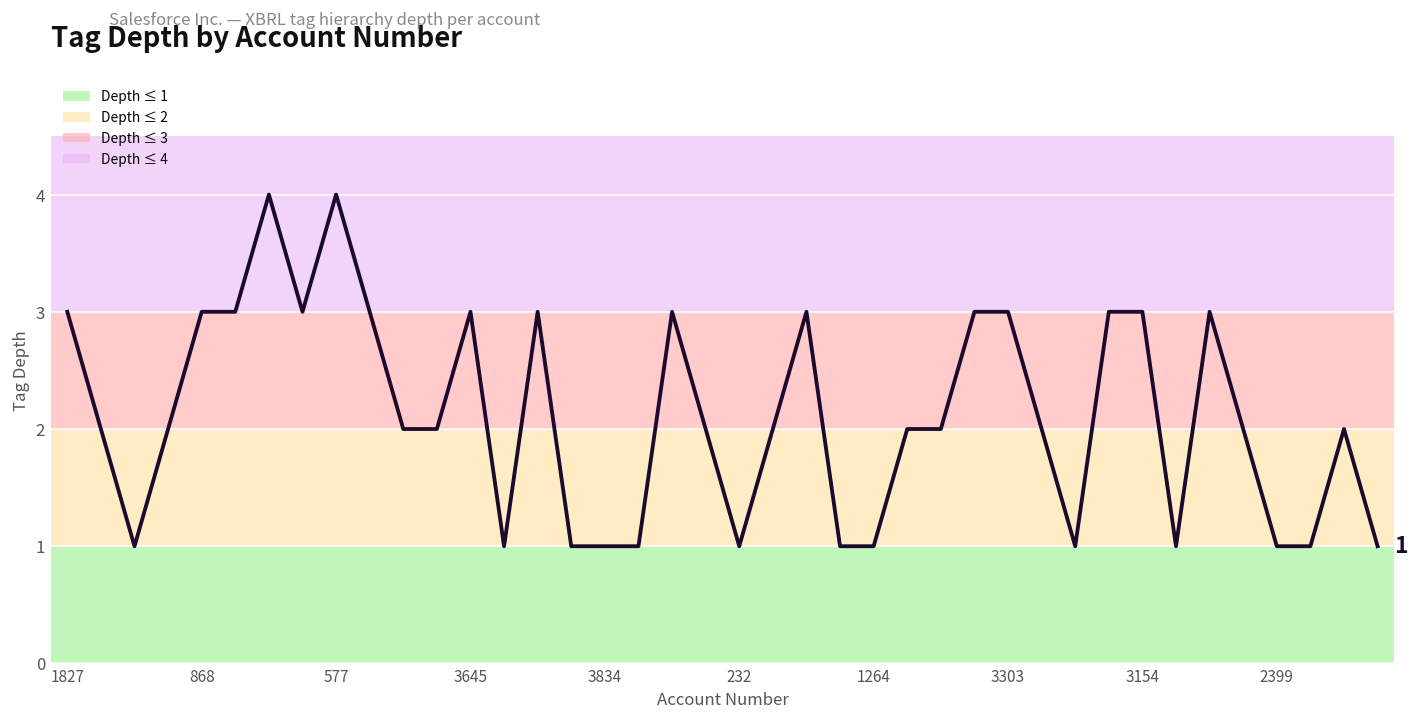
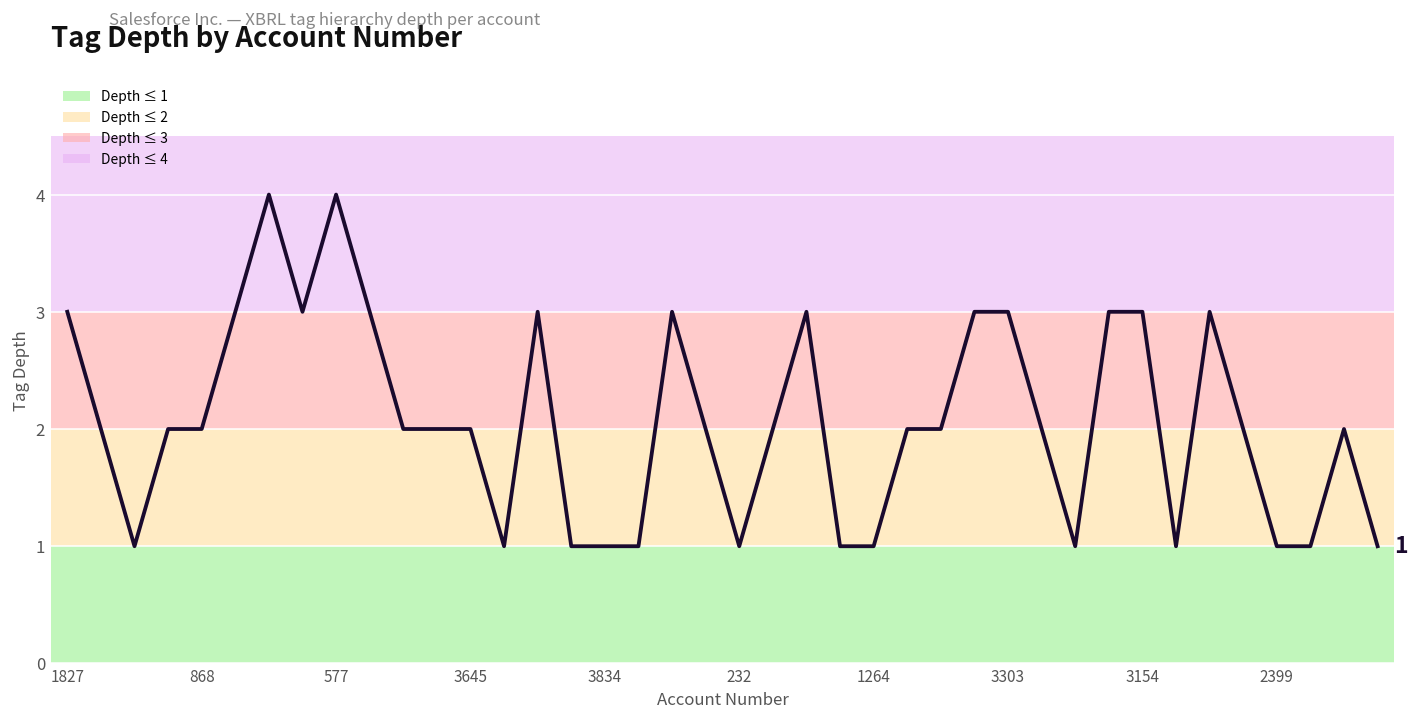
  {
    "1827": 3,
-   "868": 3,
+   "868": 2,
    "577": 4,
-   "3645": 3,
+   "3645": 2,
    "3834": 1,
    "232": 1,
    "1264": 1,
    "3303": 3,
    "3154": 3,
    "2399": 1
  }
